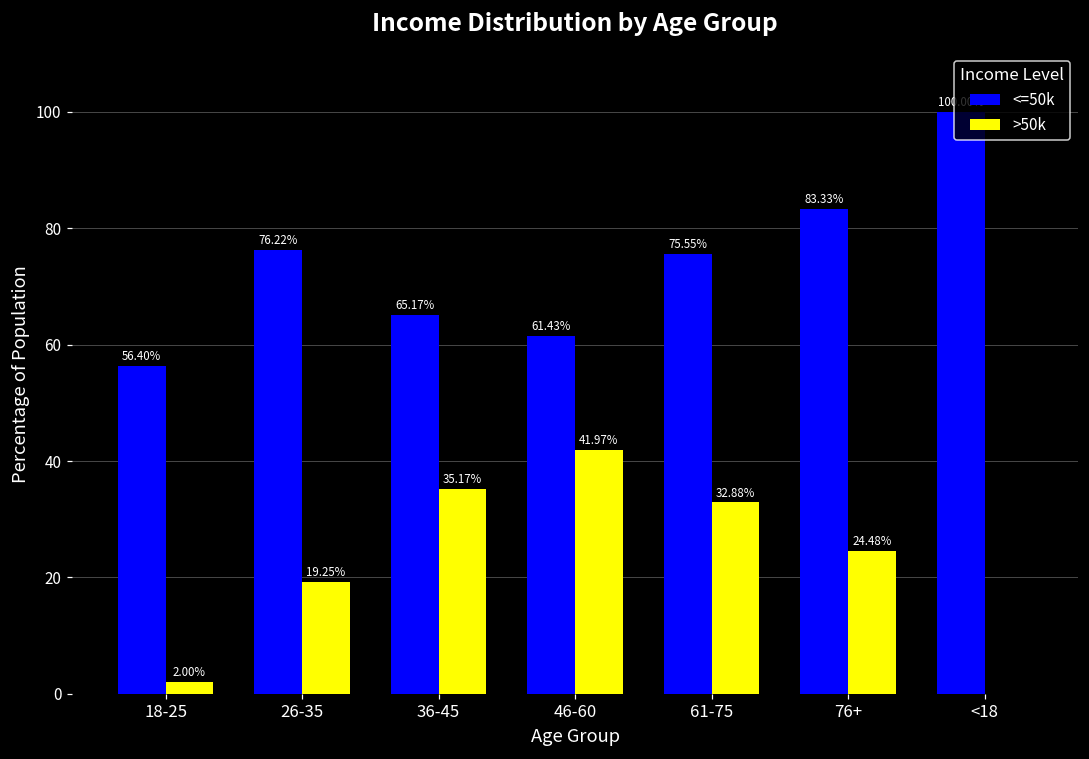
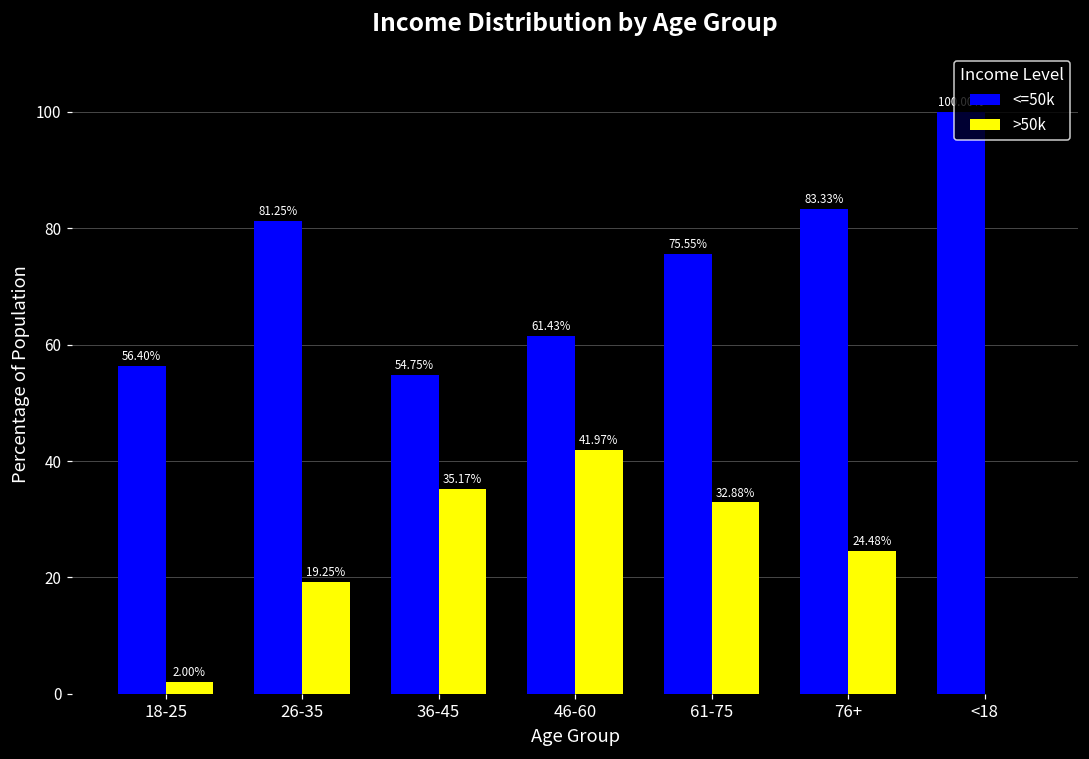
  {
    "<=50k": {
      "18-25": "56.40%",
-     "26-35": "76.22%",
-     "36-45": "65.17%",
+     "26-35": "81.25%",
+     "36-45": "54.75%",
      "46-60": "61.43%",
      "61-75": "75.55%",
      "76+": "83.33%"
    },
    ">50k": {
      "18-25": "2.00%",
      "26-35": "19.25%",
      "36-45": "35.17%",
      "46-60": "41.97%",
      "61-75": "32.88%",
      "76+": "24.48%"
    }
  }
